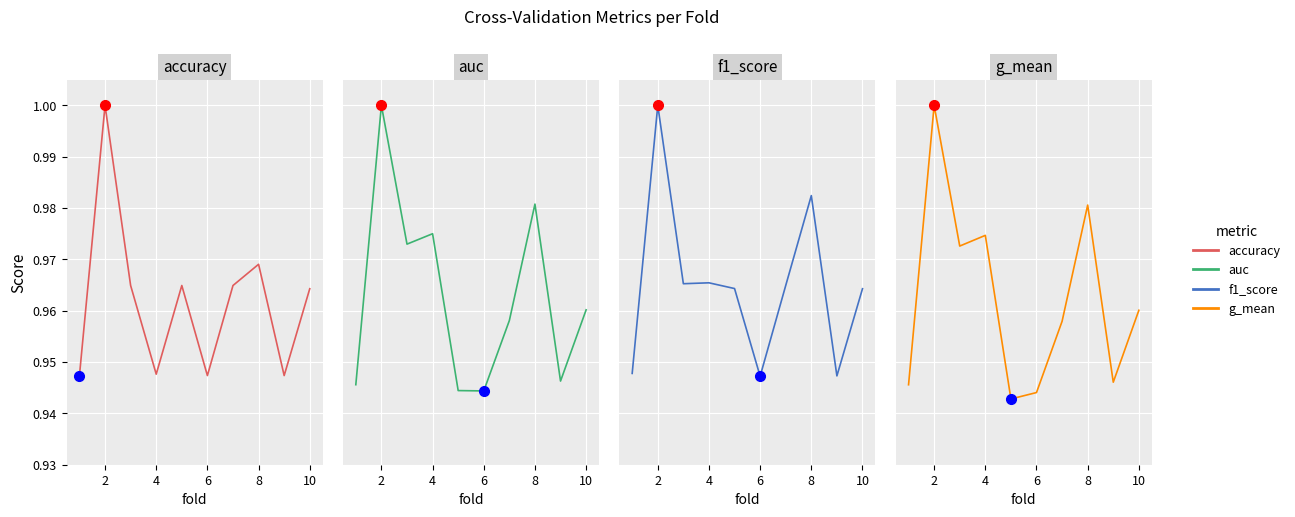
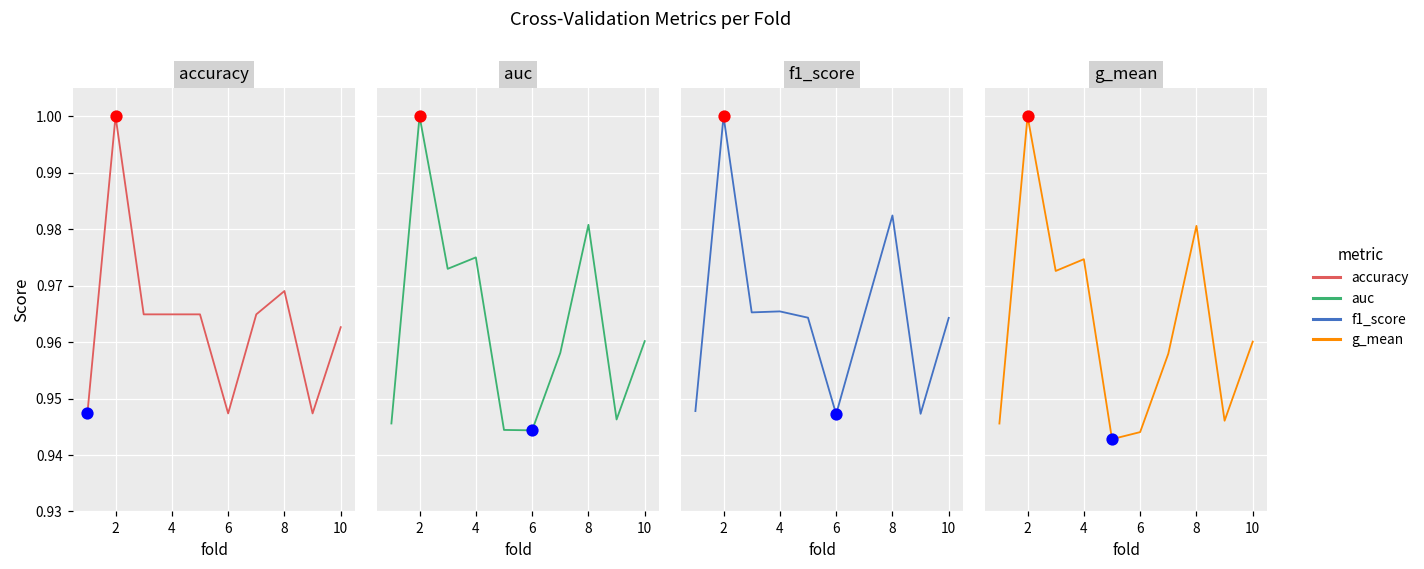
  {
    "accuracy": {
      "accuracy": {
-       "4": 0.948,
+       "4": 0.965,
        "6": 0.947,
        "8": 0.969,
-       "10": 0.964
+       "10": 0.963
      }
    }
  }
